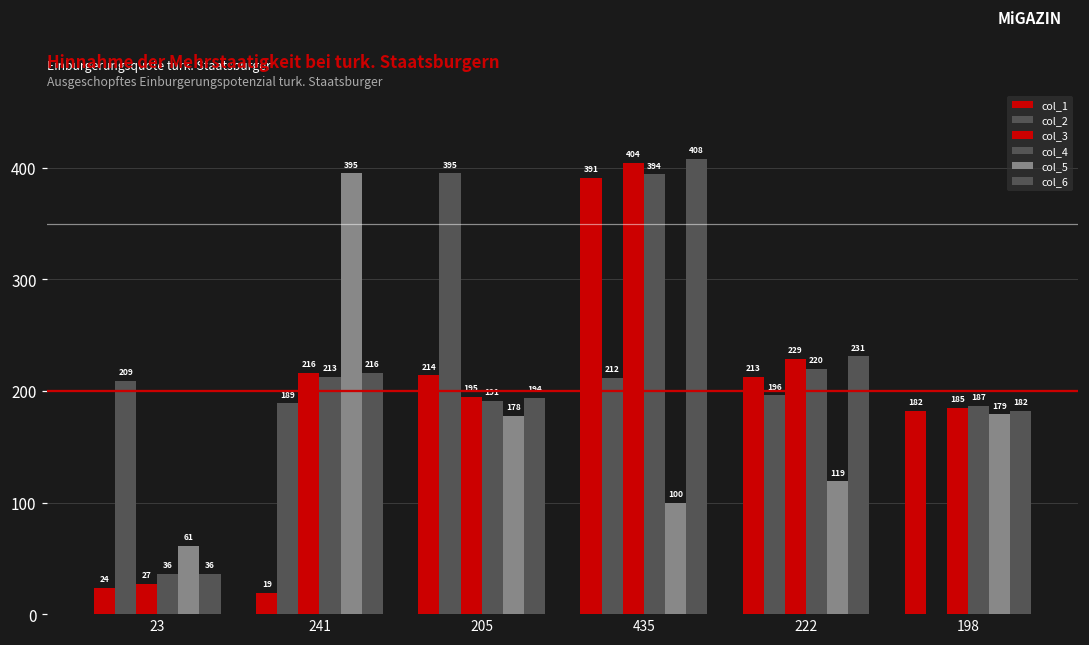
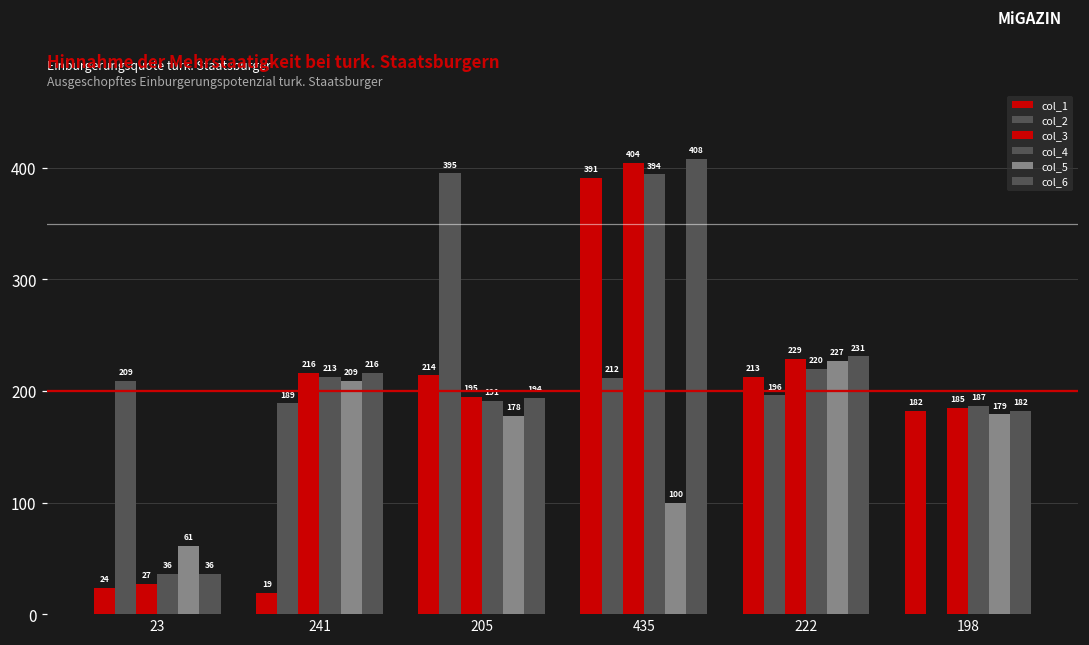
  {
    "col_5": {
      "23": 61,
-     "241": 395,
+     "241": 209,
      "205": 178,
      "435": 100,
-     "222": 119,
+     "222": 227,
      "198": 179
    }
  }
